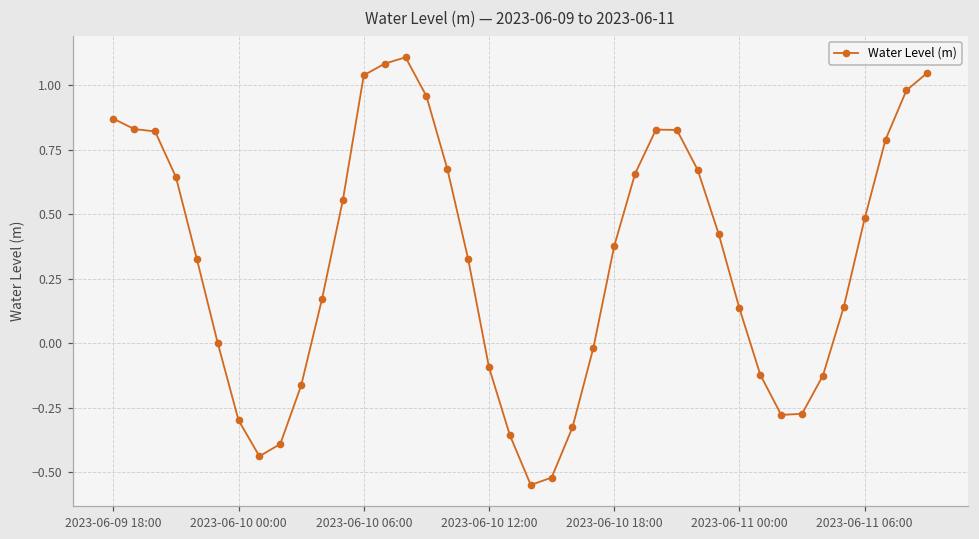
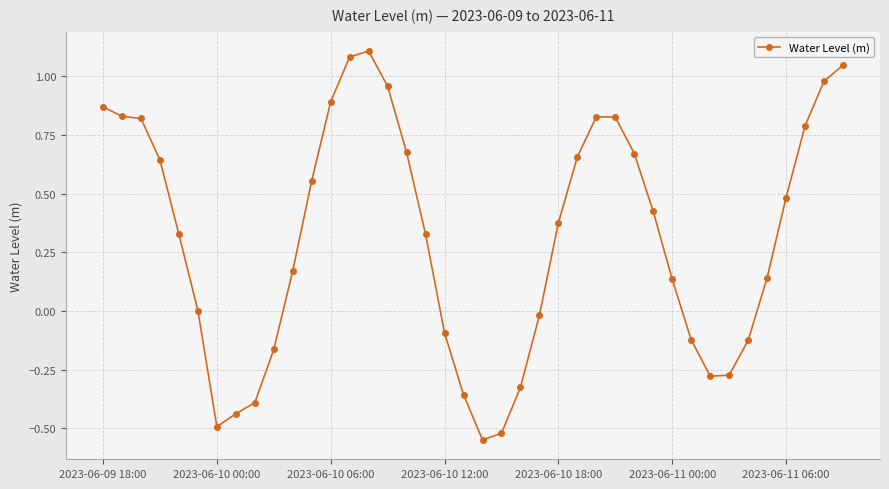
  {
    "2023-06-09 18:00": 0.87,
-   "2023-06-10 00:00": -0.30,
-   "2023-06-10 06:00": 1.04,
+   "2023-06-10 00:00": -0.49,
+   "2023-06-10 06:00": 0.89,
    "2023-06-10 12:00": -0.09,
    "2023-06-10 18:00": 0.38,
    "2023-06-11 00:00": 0.13,
    "2023-06-11 06:00": 0.48
  }
